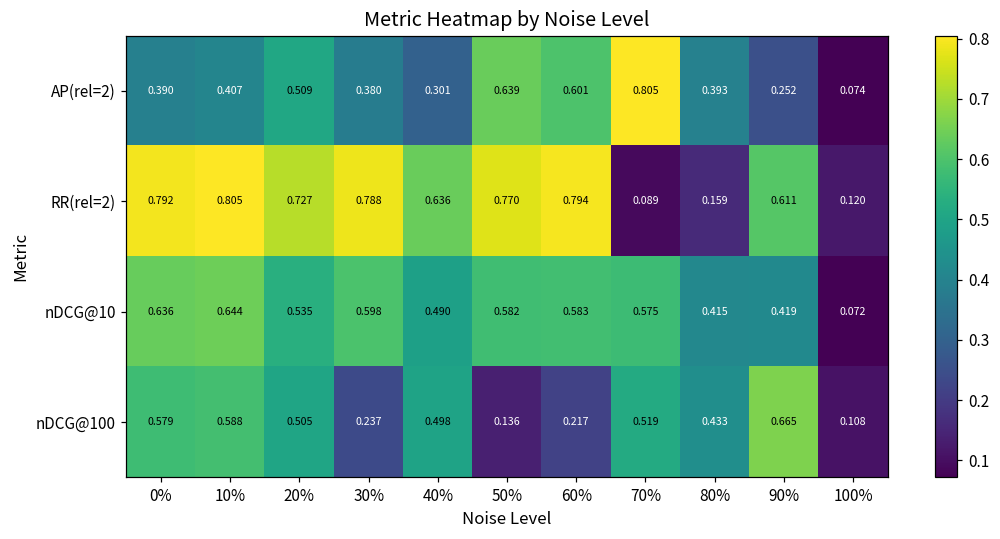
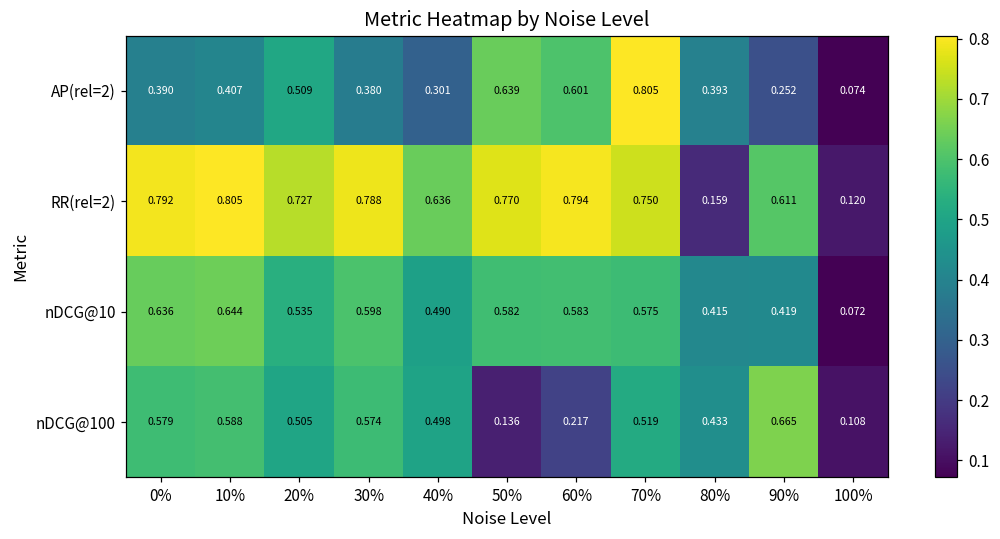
  {
    "AP(rel=2)": {
      "0%": 0.390,
      "10%": 0.407,
      "20%": 0.509,
      "30%": 0.380,
      "40%": 0.301,
      "50%": 0.639,
      "60%": 0.601,
      "70%": 0.805,
      "80%": 0.393,
      "90%": 0.252,
      "100%": 0.074
    },
    "RR(rel=2)": {
      "0%": 0.792,
      "10%": 0.805,
      "20%": 0.727,
      "30%": 0.788,
      "40%": 0.636,
      "50%": 0.770,
      "60%": 0.794,
-     "70%": 0.089,
+     "70%": 0.750,
      "80%": 0.159,
      "90%": 0.611,
      "100%": 0.120
    },
    "nDCG@10": {
      "0%": 0.636,
      "10%": 0.644,
      "20%": 0.535,
      "30%": 0.598,
      "40%": 0.490,
      "50%": 0.582,
      "60%": 0.583,
      "70%": 0.575,
      "80%": 0.415,
      "90%": 0.419,
      "100%": 0.072
    },
    "nDCG@100": {
      "0%": 0.579,
      "10%": 0.588,
      "20%": 0.505,
-     "30%": 0.237,
+     "30%": 0.574,
      "40%": 0.498,
      "50%": 0.136,
      "60%": 0.217,
      "70%": 0.519,
      "80%": 0.433,
      "90%": 0.665,
      "100%": 0.108
    }
  }
